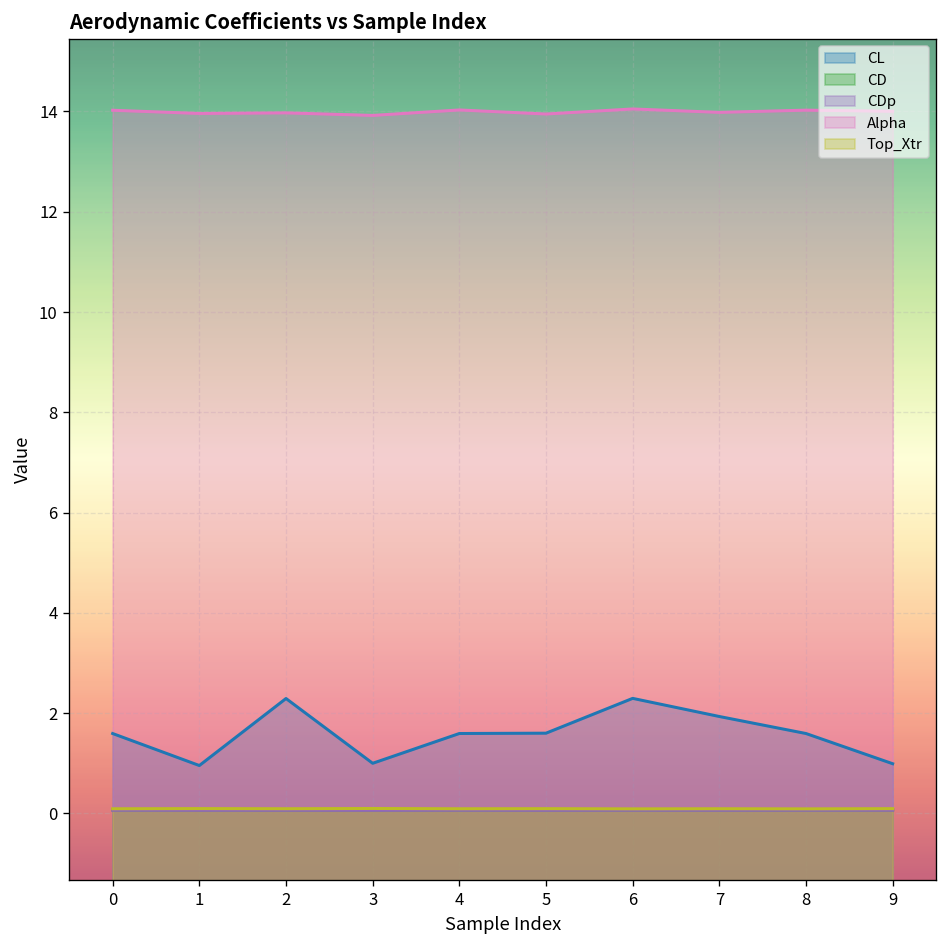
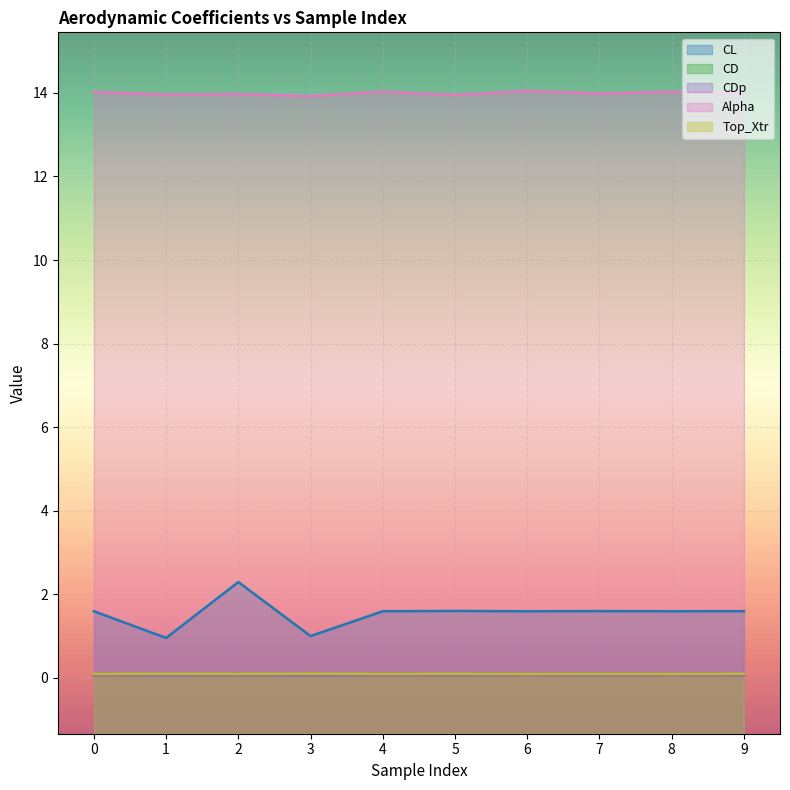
  {
    "CL": {
      "0": 1.6,
      "1": 1.0,
      "2": 2.3,
      "3": 1.0,
      "4": 1.6,
      "5": 1.6,
-     "6": 2.3,
-     "7": 1.9,
+     "6": 1.6,
+     "7": 1.6,
      "8": 1.6,
-     "9": 1.0
+     "9": 1.6
    }
  }
